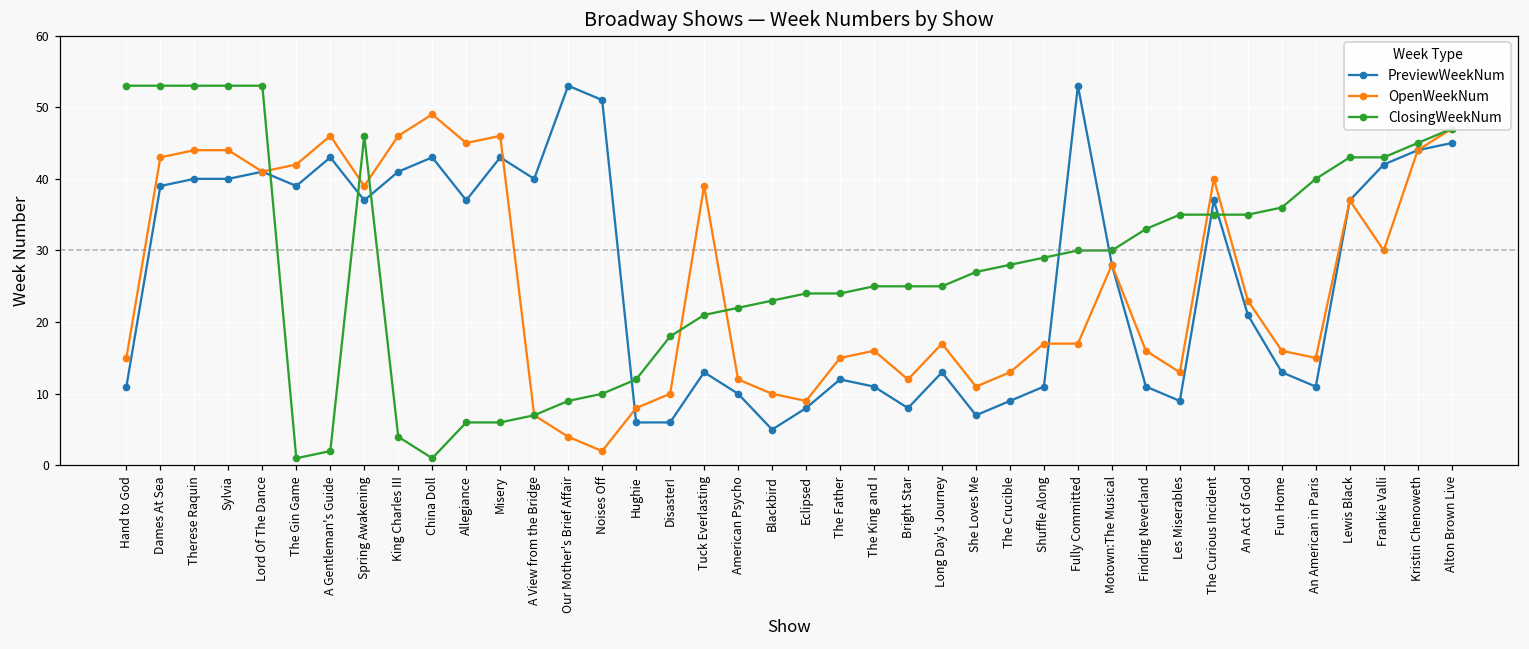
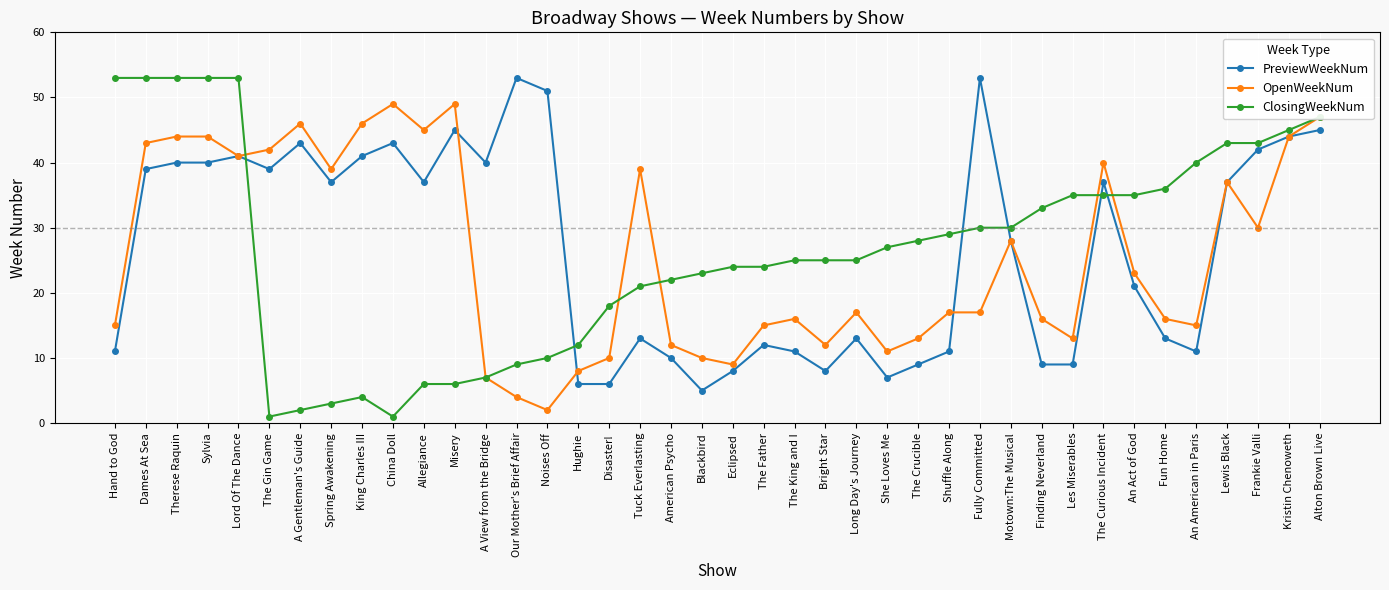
  {
    "PreviewWeekNum": {
      "Hand to God": 11,
      "Dames At Sea": 39,
      "Therese Raquin": 40,
      "Sylvia": 40,
      "The Gin Game": 39,
      "A Gentleman's Guide": 43,
      "Spring Awakening": 37,
      "King Charles III": 41,
      "China Doll": 43,
      "Allegiance": 37,
-     "Misery": 43,
+     "Misery": 45,
      "A View from the Bridge": 40,
      "Our Mother's Brief Affair": 53,
      "Noises Off": 51,
      "Hughie": 6,
      "Disaster!": 6,
      "Tuck Everlasting": 13,
      "American Psycho": 10,
      "Blackbird": 5,
      "Eclipsed": 8,
      "The Father": 12,
      "The King and I": 11,
      "Bright Star": 8,
      "Long Day's Journey": 13,
      "She Loves Me": 7,
      "The Crucible": 9,
      "Shuffle Along": 11,
      "Fully Committed": 53,
-     "Finding Neverland": 11,
+     "Finding Neverland": 9,
      "Les Miserables": 9,
      "The Curious Incident": 37,
      "An Act of God": 21,
      "Fun Home": 13,
      "An American in Paris": 11,
      "Frankie Valli": 42,
      "Alton Brown Live": 45
    },
    "OpenWeekNum": {
      "Hand to God": 15,
      "Dames At Sea": 43,
      "Therese Raquin": 44,
      "Sylvia": 44,
      "The Gin Game": 42,
      "A Gentleman's Guide": 46,
      "Spring Awakening": 39,
      "King Charles III": 46,
      "China Doll": 49,
      "Allegiance": 45,
-     "Misery": 46,
+     "Misery": 49,
      "Our Mother's Brief Affair": 4,
      "Noises Off": 2,
      "Hughie": 8,
      "Disaster!": 10,
      "Tuck Everlasting": 39,
      "American Psycho": 12,
      "Blackbird": 10,
      "Eclipsed": 9,
      "The Father": 15,
      "The King and I": 16,
      "Bright Star": 12,
      "Long Day's Journey": 17,
      "She Loves Me": 11,
      "The Crucible": 13,
      "Shuffle Along": 17,
      "Fully Committed": 17,
      "Finding Neverland": 16,
      "Les Miserables": 13,
      "The Curious Incident": 40,
      "An Act of God": 23,
      "Fun Home": 16,
      "An American in Paris": 15,
      "Frankie Valli": 30
    },
    "ClosingWeekNum": {
      "Hand to God": 53,
      "Dames At Sea": 53,
      "Therese Raquin": 53,
      "Sylvia": 53,
      "Lord Of The Dance": 53,
      "The Gin Game": 1,
      "A Gentleman's Guide": 2,
-     "Spring Awakening": 46,
+     "Spring Awakening": 3,
      "King Charles III": 4,
      "China Doll": 1,
      "Allegiance": 6,
      "Misery": 6,
      "Our Mother's Brief Affair": 9,
      "Noises Off": 10,
      "Hughie": 12,
      "Disaster!": 18,
      "Tuck Everlasting": 21,
      "American Psycho": 22,
      "Blackbird": 23,
      "Eclipsed": 24,
      "The Father": 24,
      "The King and I": 25,
      "Bright Star": 25,
      "Long Day's Journey": 25,
      "She Loves Me": 27,
      "The Crucible": 28,
      "Shuffle Along": 29,
      "Fully Committed": 30,
      "Motown:The Musical": 30,
      "Finding Neverland": 33,
      "Les Miserables": 35,
      "The Curious Incident": 35,
      "An Act of God": 35,
      "Fun Home": 36,
      "An American in Paris": 40,
      "Lewis Black": 43,
      "Frankie Valli": 43,
      "Kristin Chenoweth": 45
    }
  }
